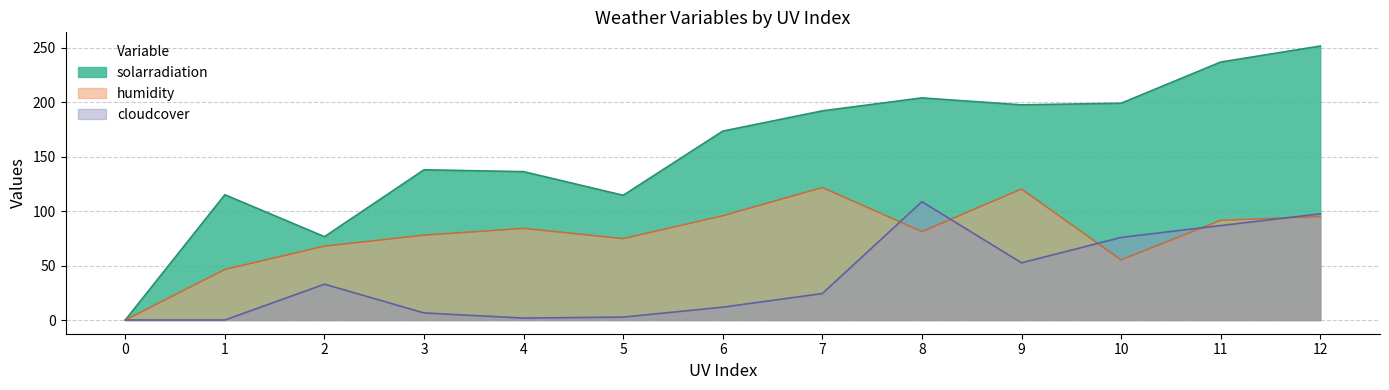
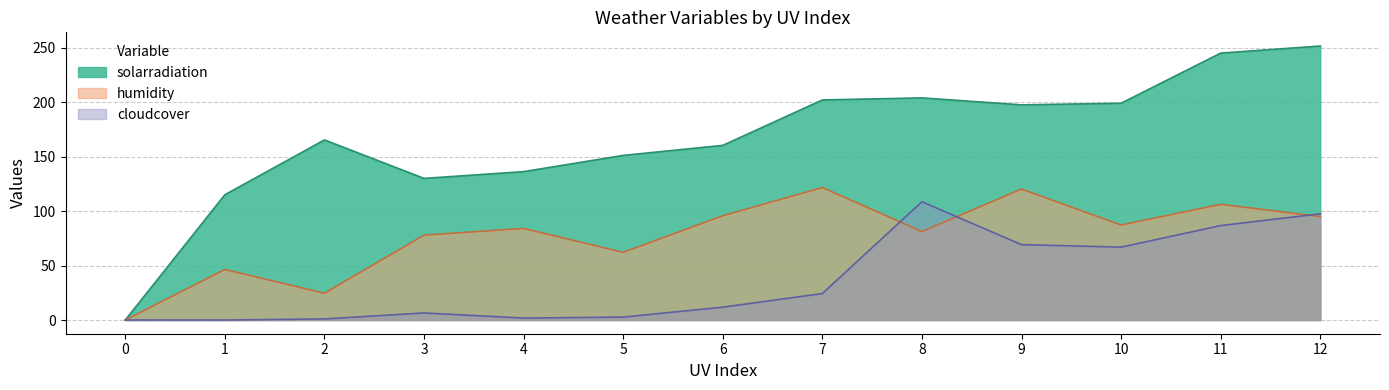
  {
    "solarradiation": {
      "1": 115,
-     "2": 77,
-     "3": 138,
+     "2": 165,
+     "3": 130,
      "4": 136,
-     "5": 115,
-     "6": 173,
-     "7": 192,
+     "5": 151,
+     "6": 160,
+     "7": 202,
      "8": 204,
      "9": 198,
      "10": 199,
-     "11": 237,
+     "11": 245,
      "12": 252
    },
    "humidity": {
      "1": 46,
-     "2": 68,
+     "2": 25,
      "3": 78,
      "4": 84,
-     "5": 75,
+     "5": 62,
      "6": 96,
      "7": 122,
      "8": 81,
      "9": 120,
-     "10": 55,
-     "11": 92,
+     "10": 87,
+     "11": 106,
      "12": 95
    },
    "cloudcover": {
      "1": 0,
-     "2": 33,
+     "2": 1,
      "3": 7,
      "4": 2,
      "5": 3,
      "6": 12,
      "7": 24,
      "8": 109,
-     "9": 53,
-     "10": 76,
+     "9": 69,
+     "10": 67,
      "11": 87,
      "12": 98
    }
  }
